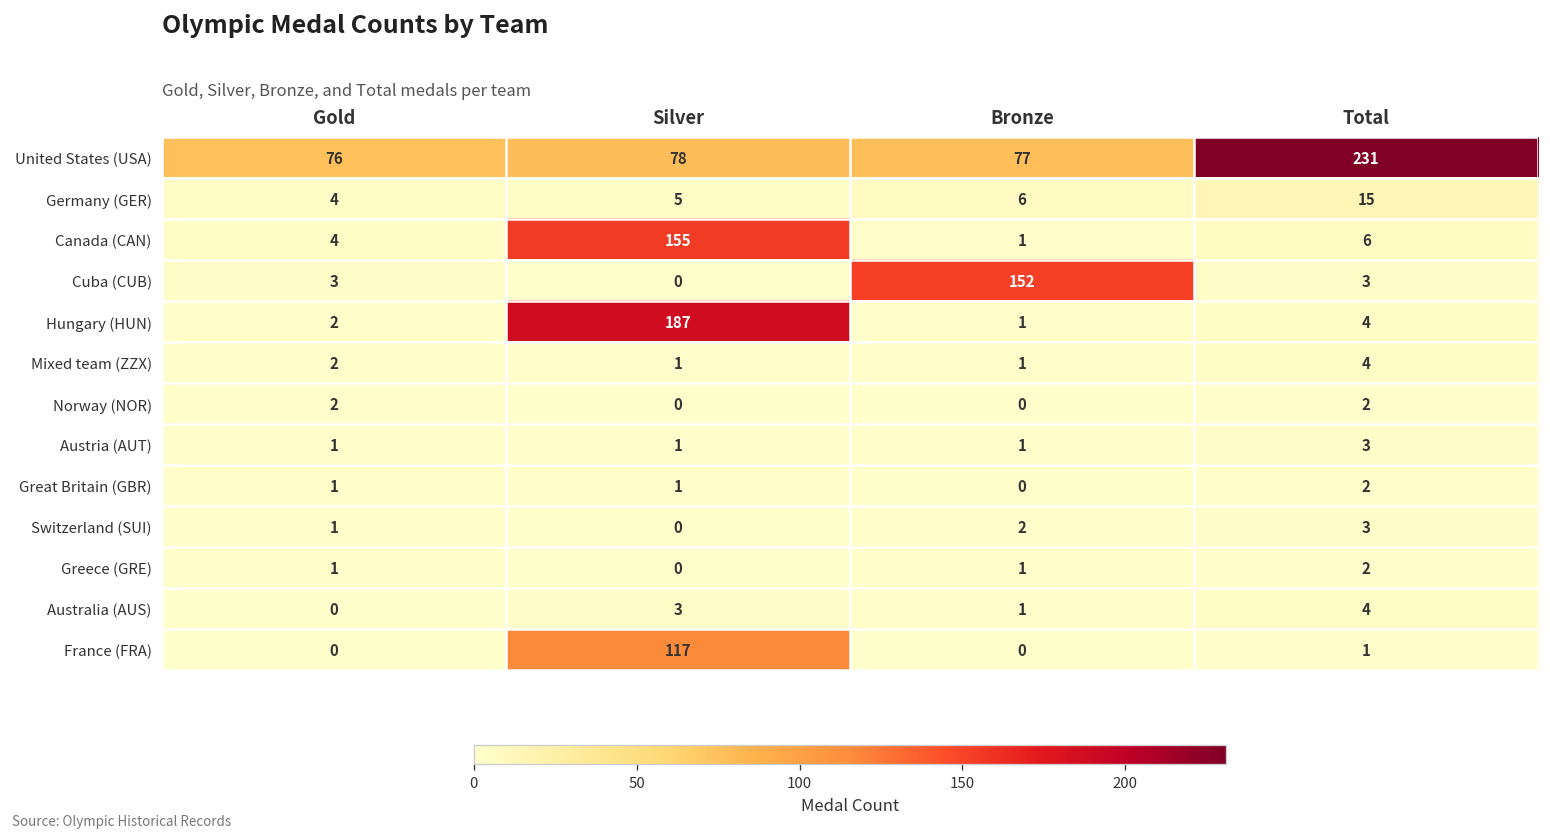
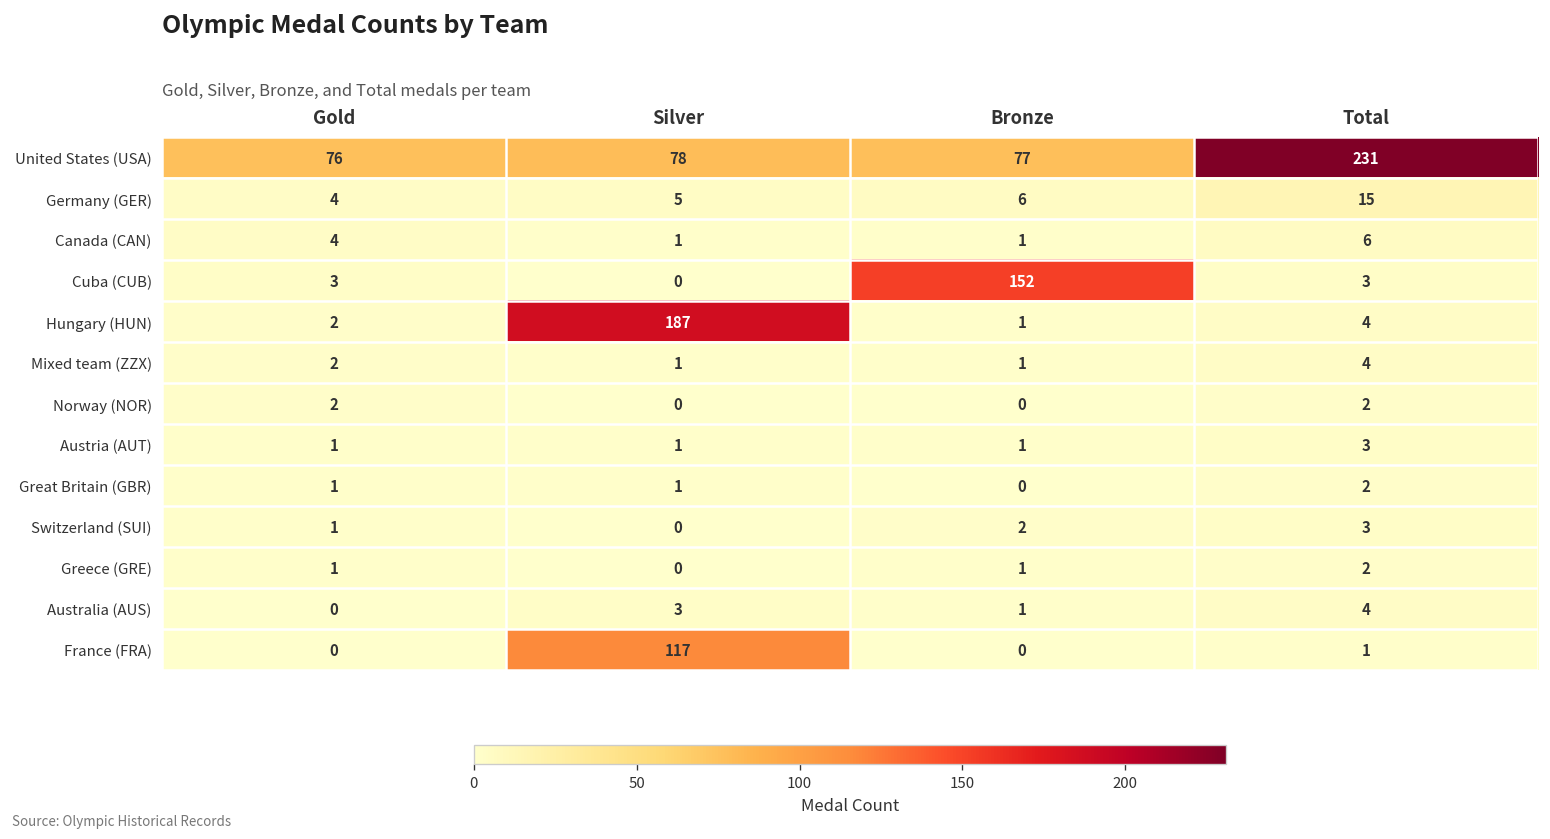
  {
    "United States (USA)": {
      "Gold": 76,
      "Silver": 78,
      "Bronze": 77,
      "Total": 231
    },
    "Germany (GER)": {
      "Gold": 4,
      "Silver": 5,
      "Bronze": 6,
      "Total": 15
    },
    "Canada (CAN)": {
      "Gold": 4,
-     "Silver": 155,
+     "Silver": 1,
      "Bronze": 1,
      "Total": 6
    },
    "Cuba (CUB)": {
      "Gold": 3,
      "Silver": 0,
      "Bronze": 152,
      "Total": 3
    },
    "Hungary (HUN)": {
      "Gold": 2,
      "Silver": 187,
      "Bronze": 1,
      "Total": 4
    },
    "Mixed team (ZZX)": {
      "Gold": 2,
      "Silver": 1,
      "Bronze": 1,
      "Total": 4
    },
    "Norway (NOR)": {
      "Gold": 2,
      "Silver": 0,
      "Bronze": 0,
      "Total": 2
    },
    "Austria (AUT)": {
      "Gold": 1,
      "Silver": 1,
      "Bronze": 1,
      "Total": 3
    },
    "Great Britain (GBR)": {
      "Gold": 1,
      "Silver": 1,
      "Bronze": 0,
      "Total": 2
    },
    "Switzerland (SUI)": {
      "Gold": 1,
      "Silver": 0,
      "Bronze": 2,
      "Total": 3
    },
    "Greece (GRE)": {
      "Gold": 1,
      "Silver": 0,
      "Bronze": 1,
      "Total": 2
    },
    "Australia (AUS)": {
      "Gold": 0,
      "Silver": 3,
      "Bronze": 1,
      "Total": 4
    },
    "France (FRA)": {
      "Gold": 0,
      "Silver": 117,
      "Bronze": 0,
      "Total": 1
    }
  }
